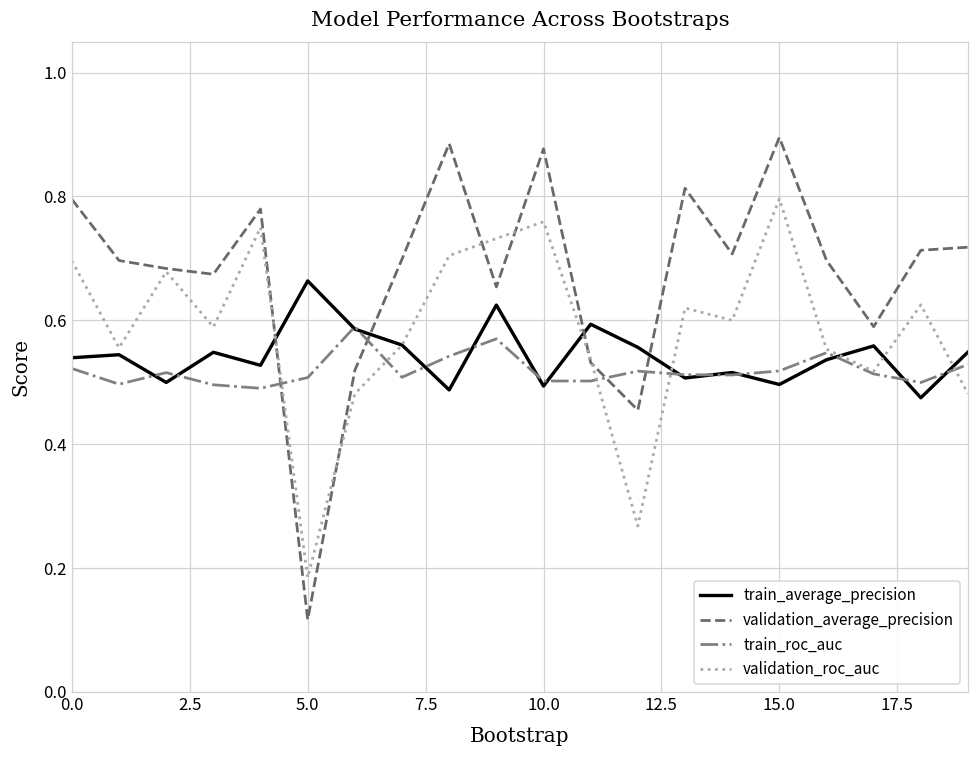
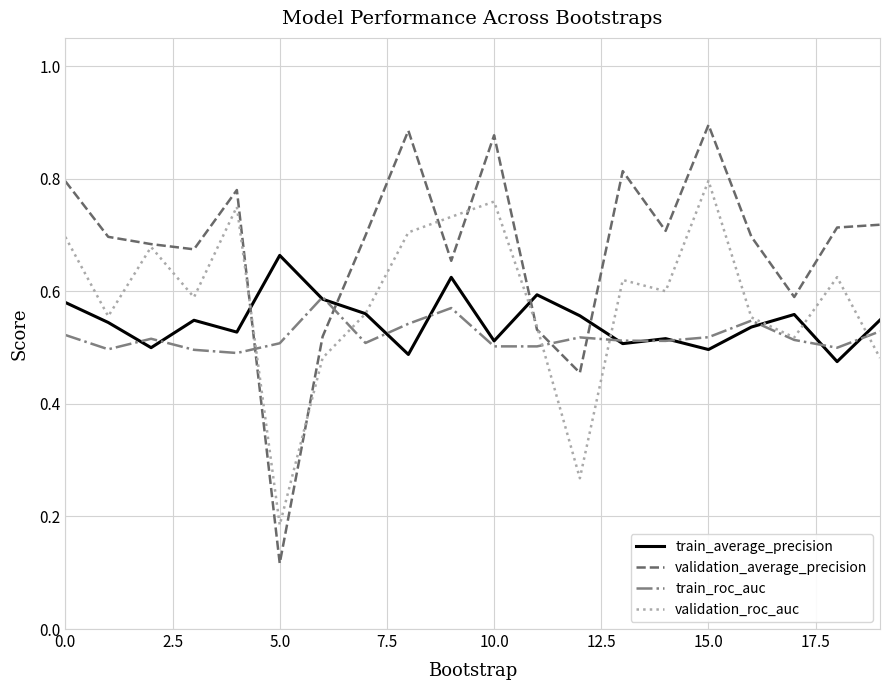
  {
    "train_average_precision": {
-     "0.0": 0.54,
+     "0.0": 0.58,
      "5.0": 0.66,
-     "10.0": 0.49,
+     "10.0": 0.51,
      "15.0": 0.50
    },
    "validation_roc_auc": {
      "0.0": 0.70,
      "5.0": 0.18,
      "10.0": 0.76,
      "15.0": 0.80
    }
  }
